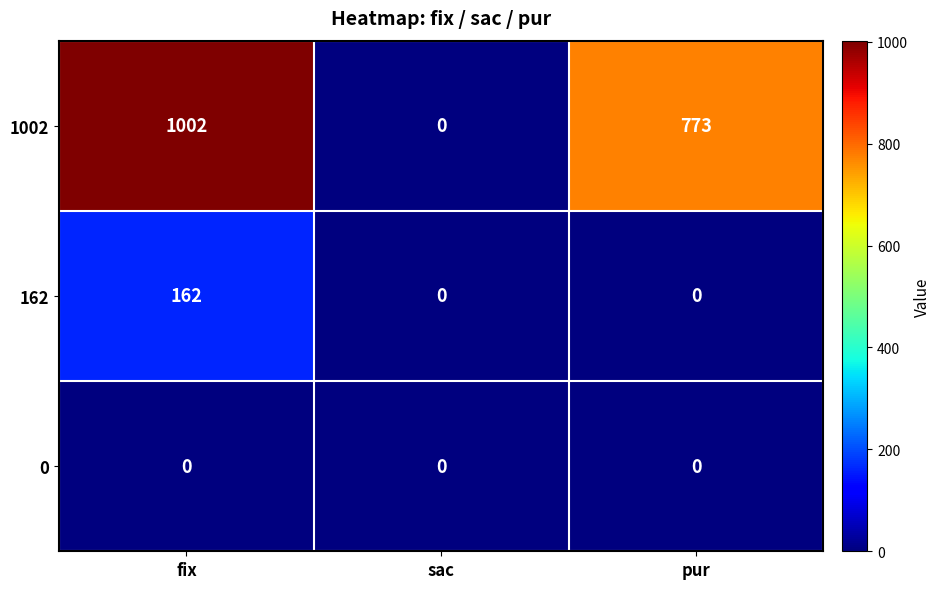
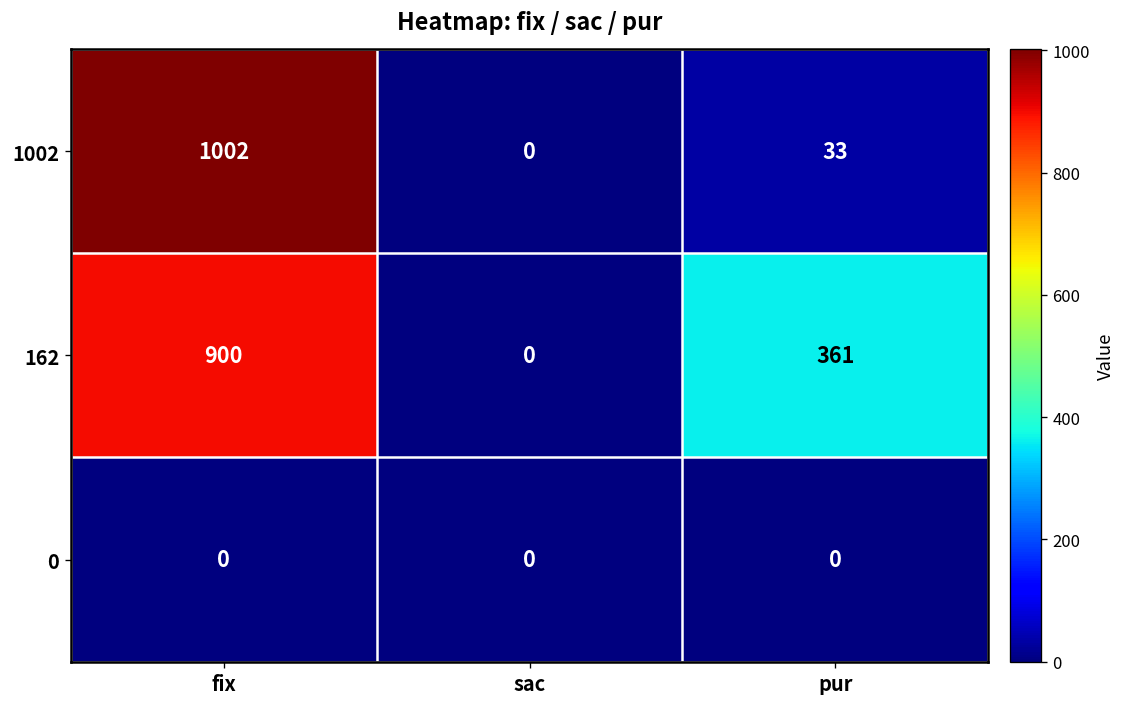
  {
    "1002": {
      "fix": 1002,
      "sac": 0,
-     "pur": 773
+     "pur": 33
    },
    "162": {
-     "fix": 162,
+     "fix": 900,
      "sac": 0,
-     "pur": 0
+     "pur": 361
    },
    "0": {
      "fix": 0,
      "sac": 0,
      "pur": 0
    }
  }
